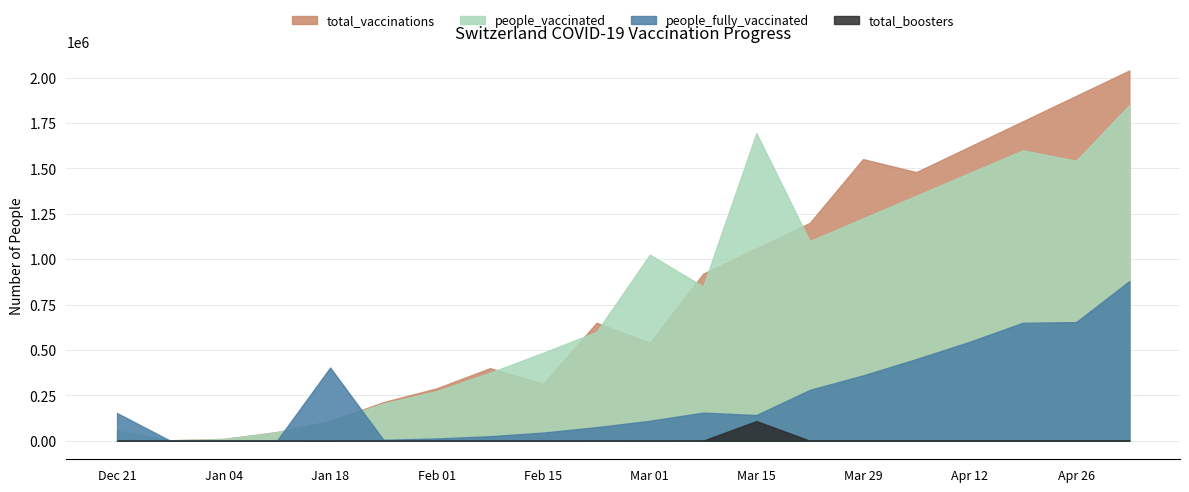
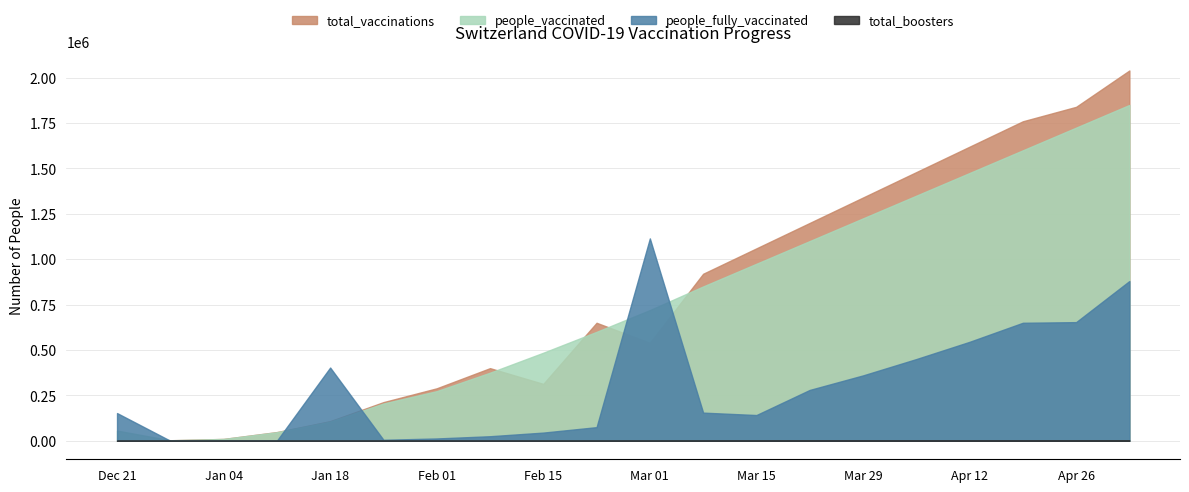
  {
    "total_vaccinations": {
      "Feb 01": 290000,
      "Feb 15": 310000,
      "Mar 01": 540000,
      "Mar 15": 1060000,
-     "Mar 29": 1550000,
+     "Mar 29": 1340000,
      "Apr 12": 1620000,
-     "Apr 26": 1900000
+     "Apr 26": 1840000
    },
    "people_vaccinated": {
      "Dec 21": 60000,
      "Feb 01": 270000,
      "Feb 15": 490000,
-     "Mar 01": 1030000,
-     "Mar 15": 1700000,
+     "Mar 01": 720000,
+     "Mar 15": 980000,
      "Mar 29": 1230000,
      "Apr 12": 1480000,
-     "Apr 26": 1540000
+     "Apr 26": 1730000
    },
    "people_fully_vaccinated": {
      "Dec 21": 150000,
      "Jan 18": 400000,
      "Feb 15": 50000,
-     "Mar 01": 110000,
+     "Mar 01": 1110000,
      "Mar 15": 140000,
      "Mar 29": 360000,
      "Apr 12": 550000,
      "Apr 26": 650000
    },
    "total_boosters": {
-     "Mar 15": 110000
+     "Mar 15": 0
    }
  }
